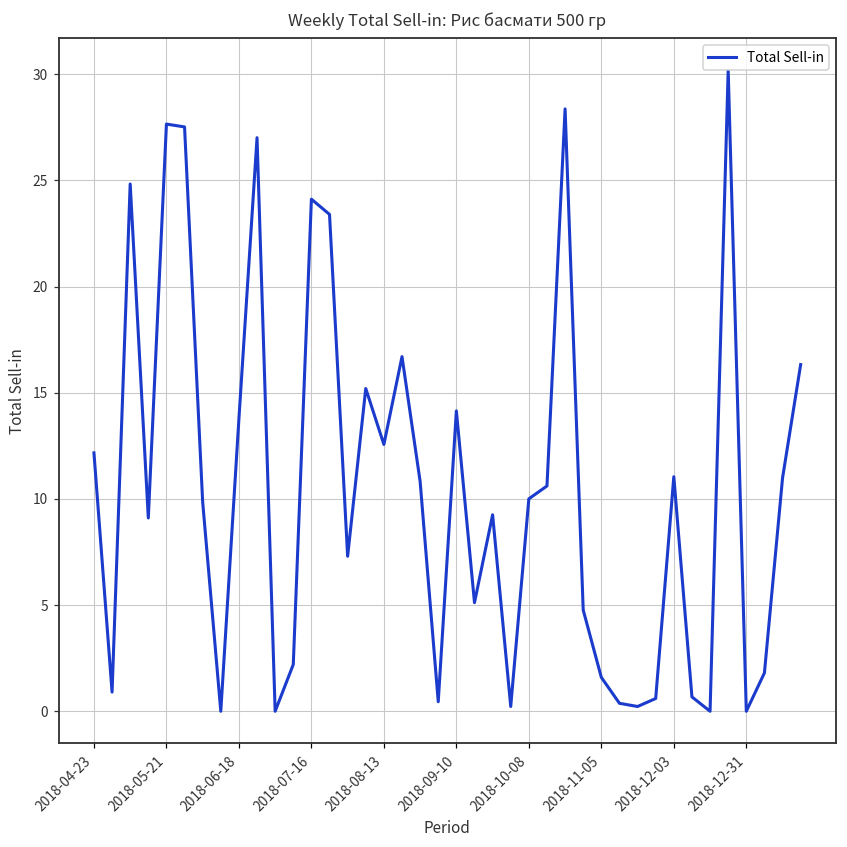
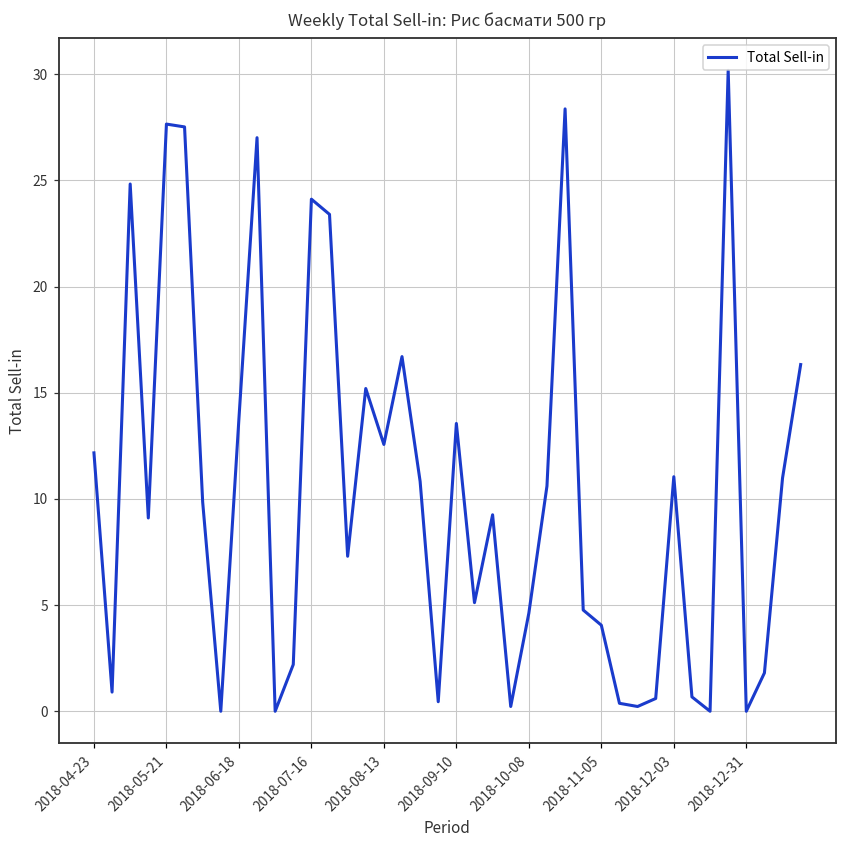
  {
    "2018-04-23": 12.2,
    "2018-05-21": 27.6,
    "2018-06-18": 13.8,
    "2018-07-16": 24.1,
    "2018-08-13": 12.6,
-   "2018-09-10": 14.1,
-   "2018-10-08": 10.0,
-   "2018-11-05": 1.6,
+   "2018-09-10": 13.6,
+   "2018-10-08": 4.6,
+   "2018-11-05": 4.1,
    "2018-12-03": 11.0,
    "2018-12-31": 0.0
  }
